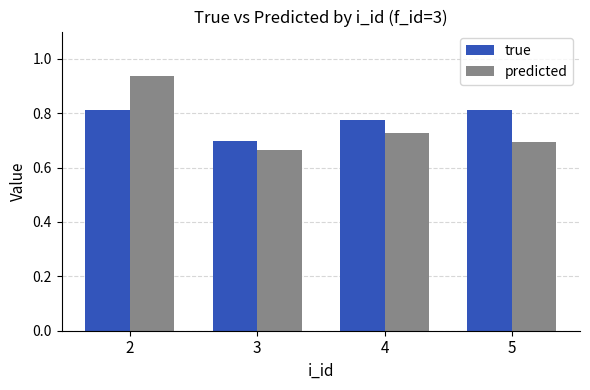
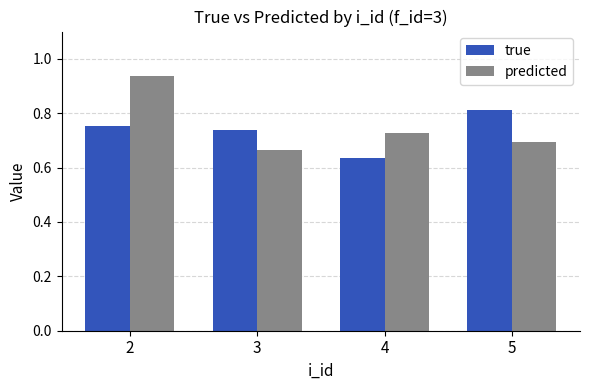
  {
    "true": {
-     "2": 0.81,
-     "3": 0.70,
-     "4": 0.78,
+     "2": 0.75,
+     "3": 0.74,
+     "4": 0.63,
      "5": 0.81
    },
    "predicted": {
      "2": 0.94,
      "3": 0.66,
      "4": 0.73,
      "5": 0.70
    }
  }
